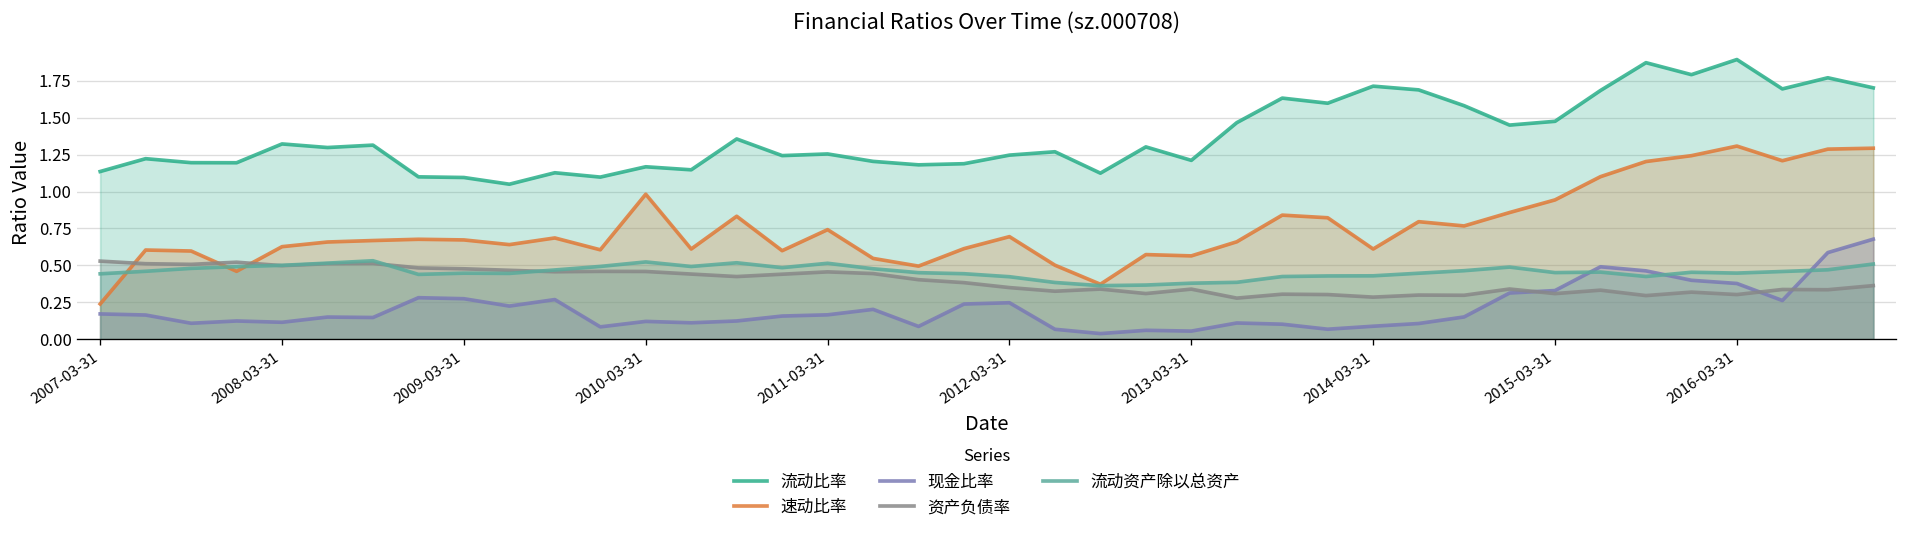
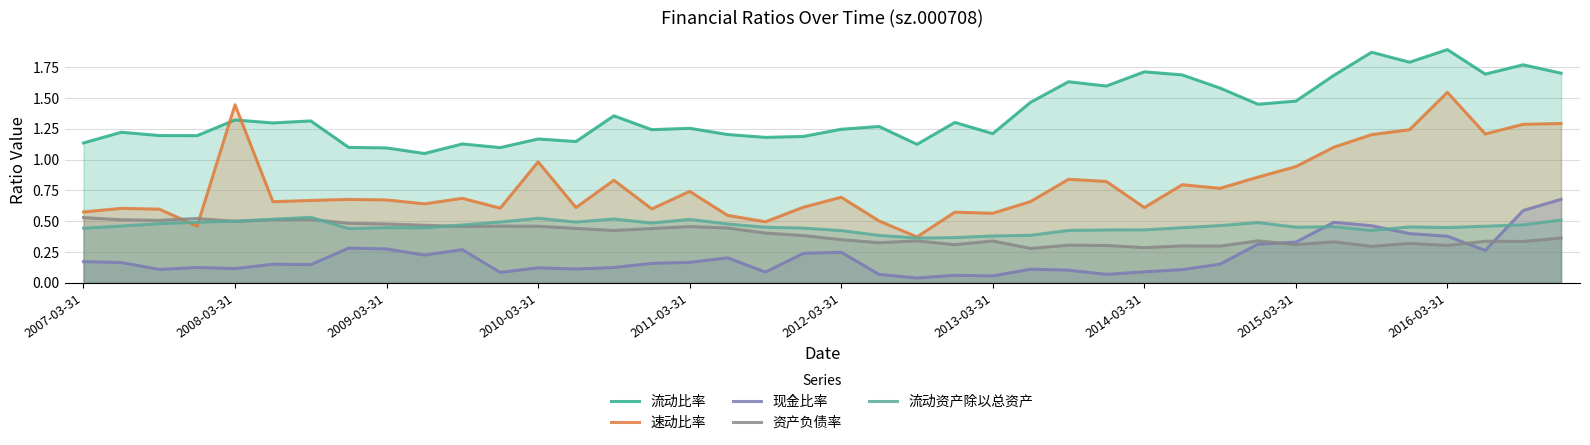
  {
    "速动比率": {
-     "2007-03-31": 0.24,
-     "2008-03-31": 0.63,
+     "2007-03-31": 0.57,
+     "2008-03-31": 1.45,
      "2009-03-31": 0.67,
      "2010-03-31": 0.98,
      "2011-03-31": 0.74,
      "2012-03-31": 0.69,
      "2013-03-31": 0.56,
      "2014-03-31": 0.61,
      "2015-03-31": 0.94,
-     "2016-03-31": 1.31
+     "2016-03-31": 1.55
    }
  }
